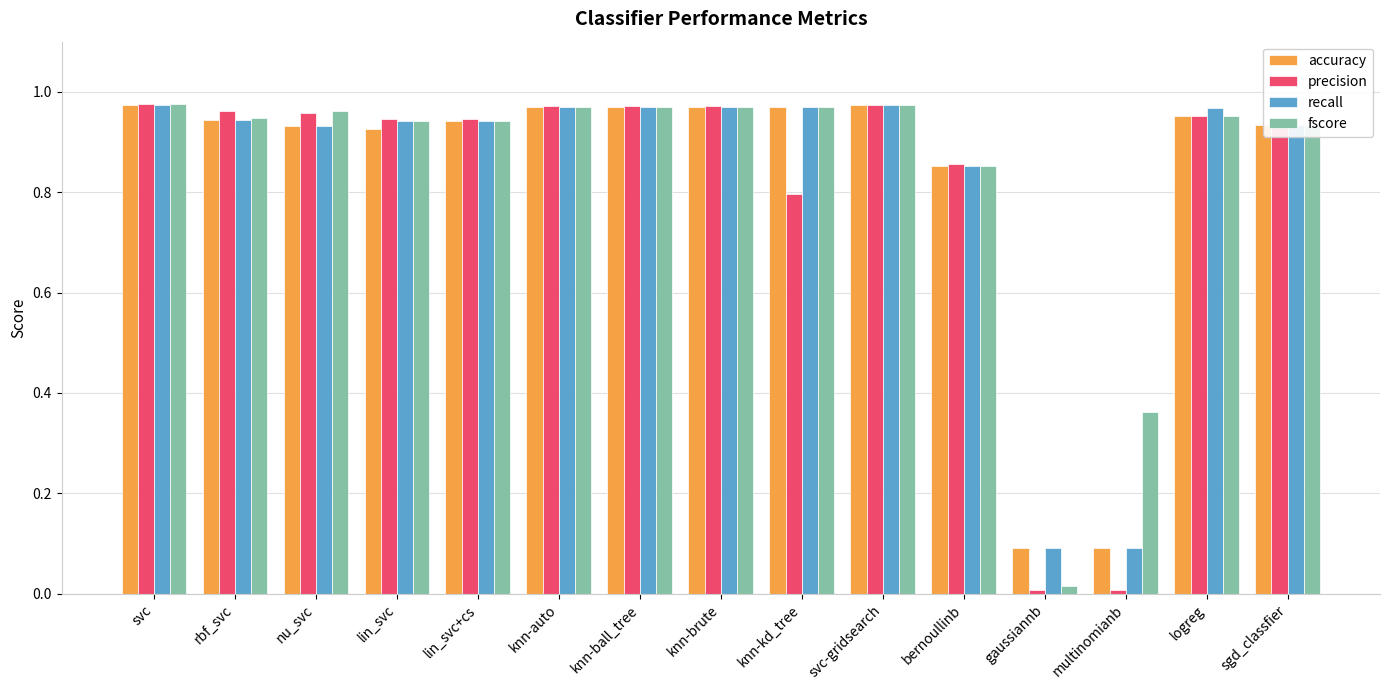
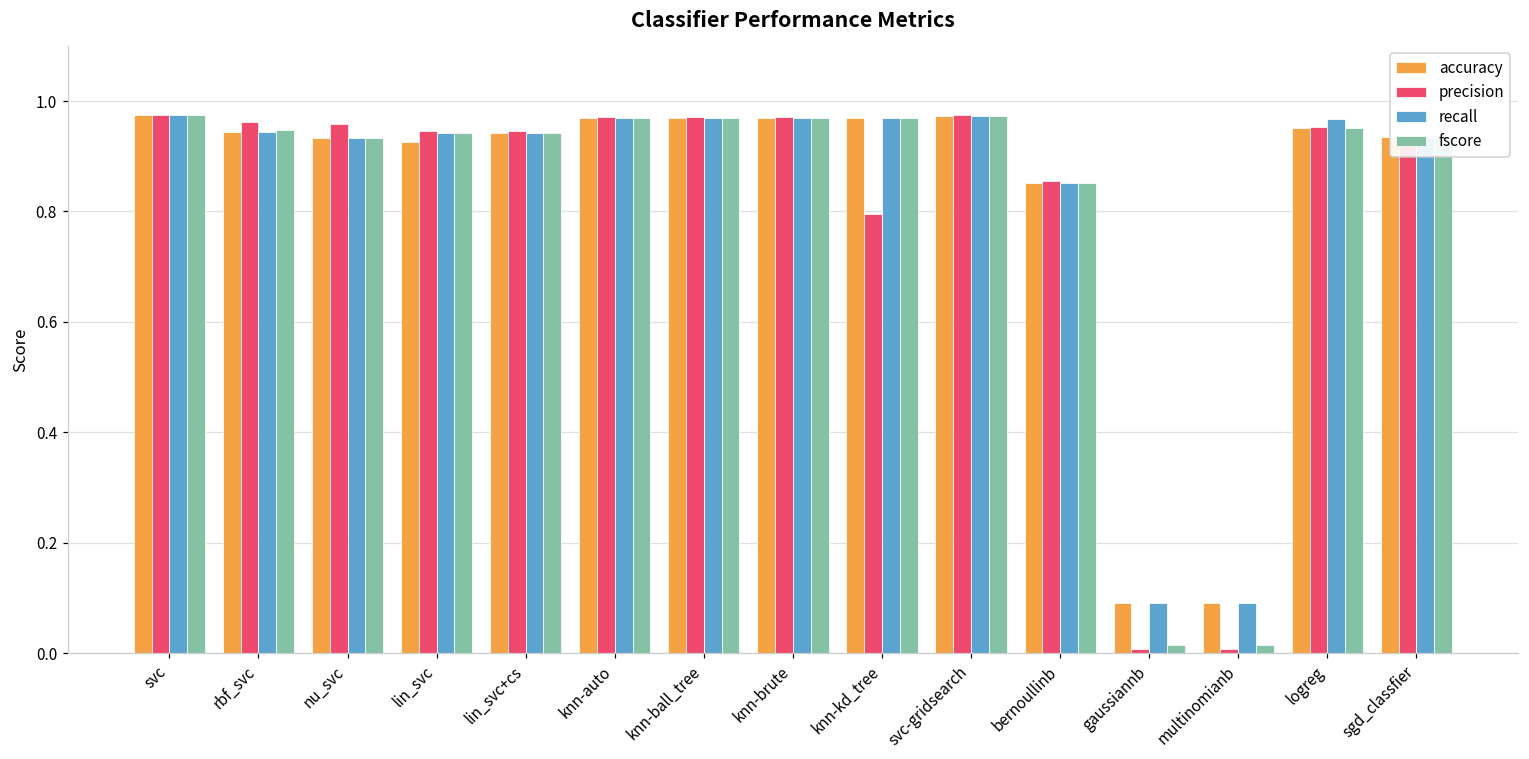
  {
    "accuracy": {
      "svc": 0.97,
      "rbf_svc": 0.94,
      "nu_svc": 0.93,
      "lin_svc": 0.93,
      "lin_svc+cs": 0.94,
      "knn-auto": 0.97,
      "knn-ball_tree": 0.97,
      "knn-brute": 0.97,
      "knn-kd_tree": 0.97,
      "svc-gridsearch": 0.97,
      "bernoullinb": 0.85,
      "gaussiannb": 0.09,
      "multinomianb": 0.09,
      "logreg": 0.95
    },
    "precision": {
      "svc": 0.98,
      "rbf_svc": 0.96,
      "nu_svc": 0.96,
      "lin_svc": 0.95,
      "lin_svc+cs": 0.95,
      "knn-auto": 0.97,
      "knn-ball_tree": 0.97,
      "knn-brute": 0.97,
      "knn-kd_tree": 0.80,
      "svc-gridsearch": 0.97,
      "bernoullinb": 0.86,
      "gaussiannb": 0.01,
      "multinomianb": 0.01,
      "logreg": 0.95
    },
    "recall": {
      "svc": 0.97,
      "rbf_svc": 0.94,
      "nu_svc": 0.93,
      "lin_svc": 0.94,
      "lin_svc+cs": 0.94,
      "knn-auto": 0.97,
      "knn-ball_tree": 0.97,
      "knn-brute": 0.97,
      "knn-kd_tree": 0.97,
      "svc-gridsearch": 0.97,
      "bernoullinb": 0.85,
      "gaussiannb": 0.09,
      "multinomianb": 0.09,
      "logreg": 0.97
    },
    "fscore": {
      "svc": 0.97,
      "rbf_svc": 0.95,
-     "nu_svc": 0.96,
+     "nu_svc": 0.93,
      "lin_svc": 0.94,
      "lin_svc+cs": 0.94,
      "knn-auto": 0.97,
      "knn-ball_tree": 0.97,
      "knn-brute": 0.97,
      "knn-kd_tree": 0.97,
      "svc-gridsearch": 0.97,
      "bernoullinb": 0.85,
      "gaussiannb": 0.02,
-     "multinomianb": 0.36,
+     "multinomianb": 0.02,
      "logreg": 0.95
    }
  }
